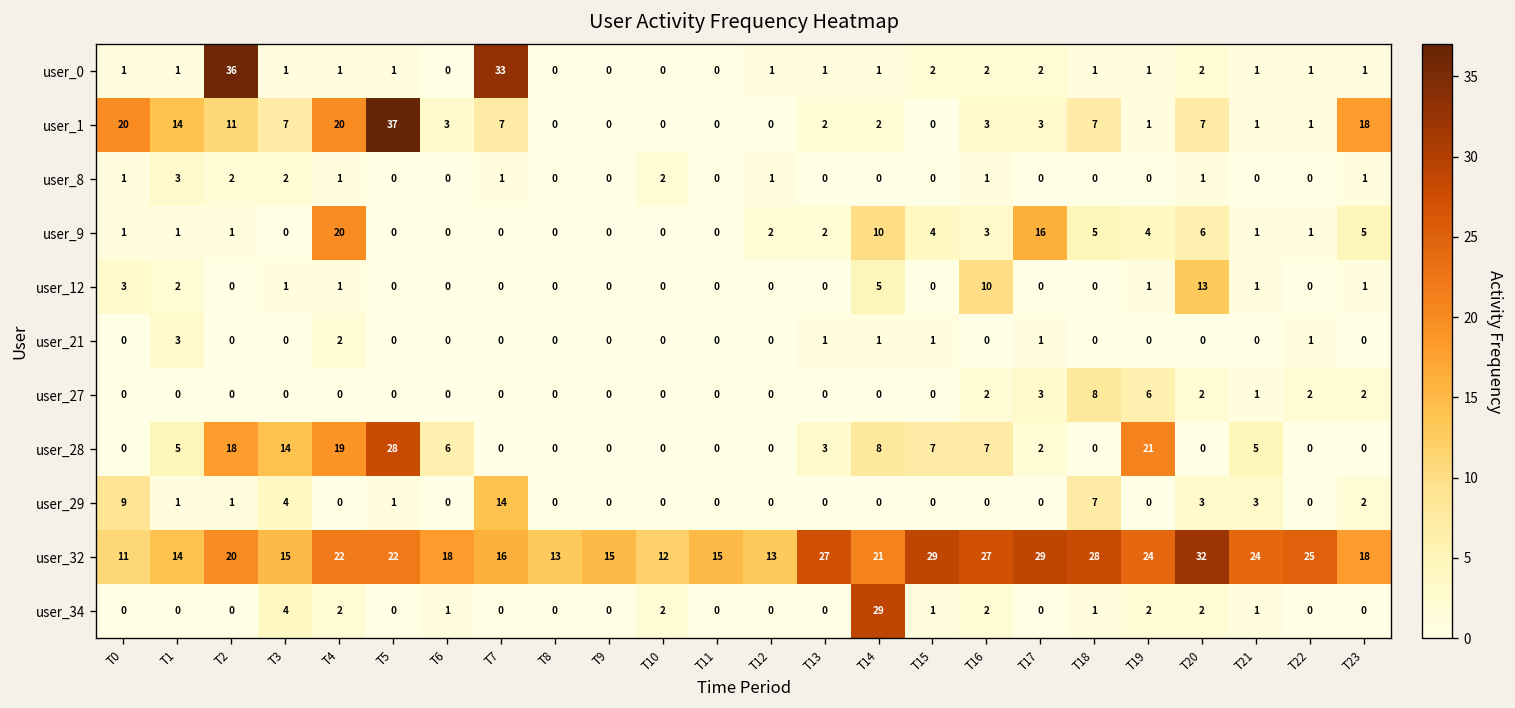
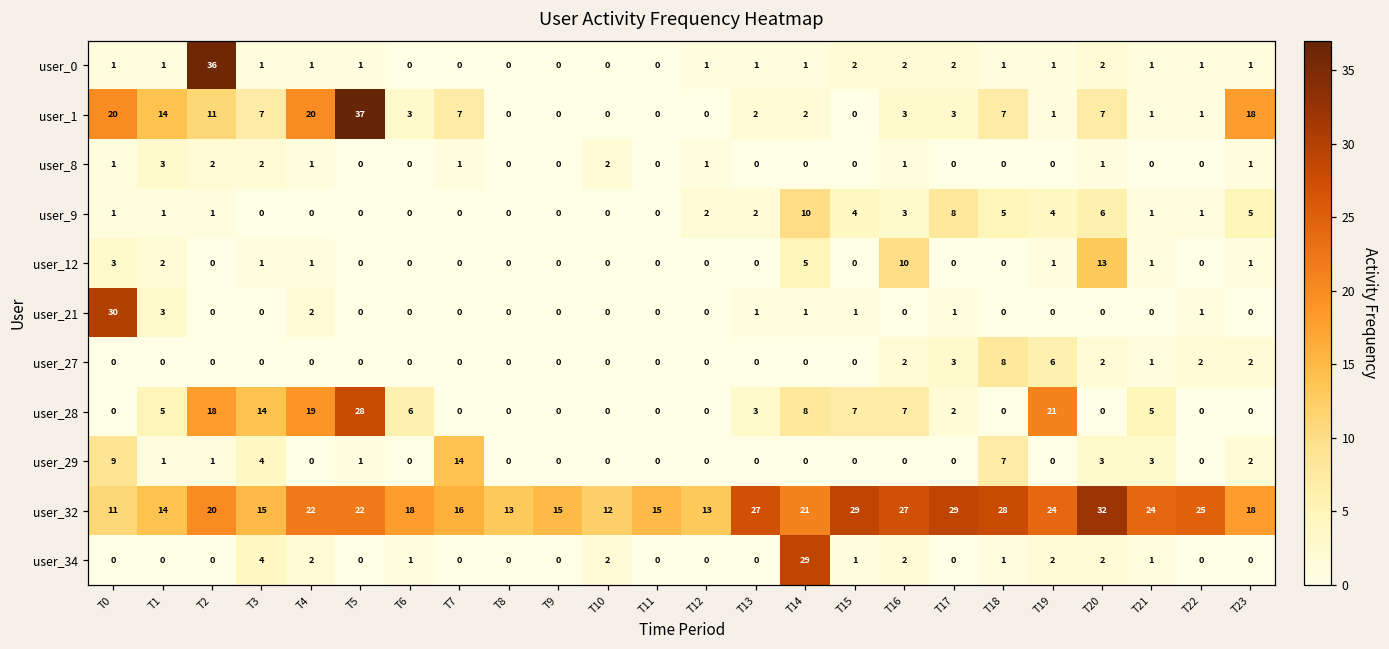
  {
    "user_0": {
      "T0": 1,
      "T1": 1,
      "T2": 36,
      "T3": 1,
      "T4": 1,
      "T5": 1,
      "T6": 0,
-     "T7": 33,
+     "T7": 0,
      "T8": 0,
      "T9": 0,
      "T10": 0,
      "T11": 0,
      "T12": 1,
      "T13": 1,
      "T14": 1,
      "T15": 2,
      "T16": 2,
      "T17": 2,
      "T18": 1,
      "T19": 1,
      "T20": 2,
      "T21": 1,
      "T22": 1,
      "T23": 1
    },
    "user_9": {
      "T0": 1,
      "T1": 1,
      "T2": 1,
      "T3": 0,
-     "T4": 20,
+     "T4": 0,
      "T5": 0,
      "T6": 0,
      "T7": 0,
      "T8": 0,
      "T9": 0,
      "T10": 0,
      "T11": 0,
      "T12": 2,
      "T13": 2,
      "T14": 10,
      "T15": 4,
      "T16": 3,
-     "T17": 16,
+     "T17": 8,
      "T18": 5,
      "T19": 4,
      "T20": 6,
      "T21": 1,
      "T22": 1,
      "T23": 5
    },
    "user_21": {
-     "T0": 0,
+     "T0": 30,
      "T1": 3,
      "T2": 0,
      "T3": 0,
      "T4": 2,
      "T5": 0,
      "T6": 0,
      "T7": 0,
      "T8": 0,
      "T9": 0,
      "T10": 0,
      "T11": 0,
      "T12": 0,
      "T13": 1,
      "T14": 1,
      "T15": 1,
      "T16": 0,
      "T17": 1,
      "T18": 0,
      "T19": 0,
      "T20": 0,
      "T21": 0,
      "T22": 1,
      "T23": 0
    }
  }
